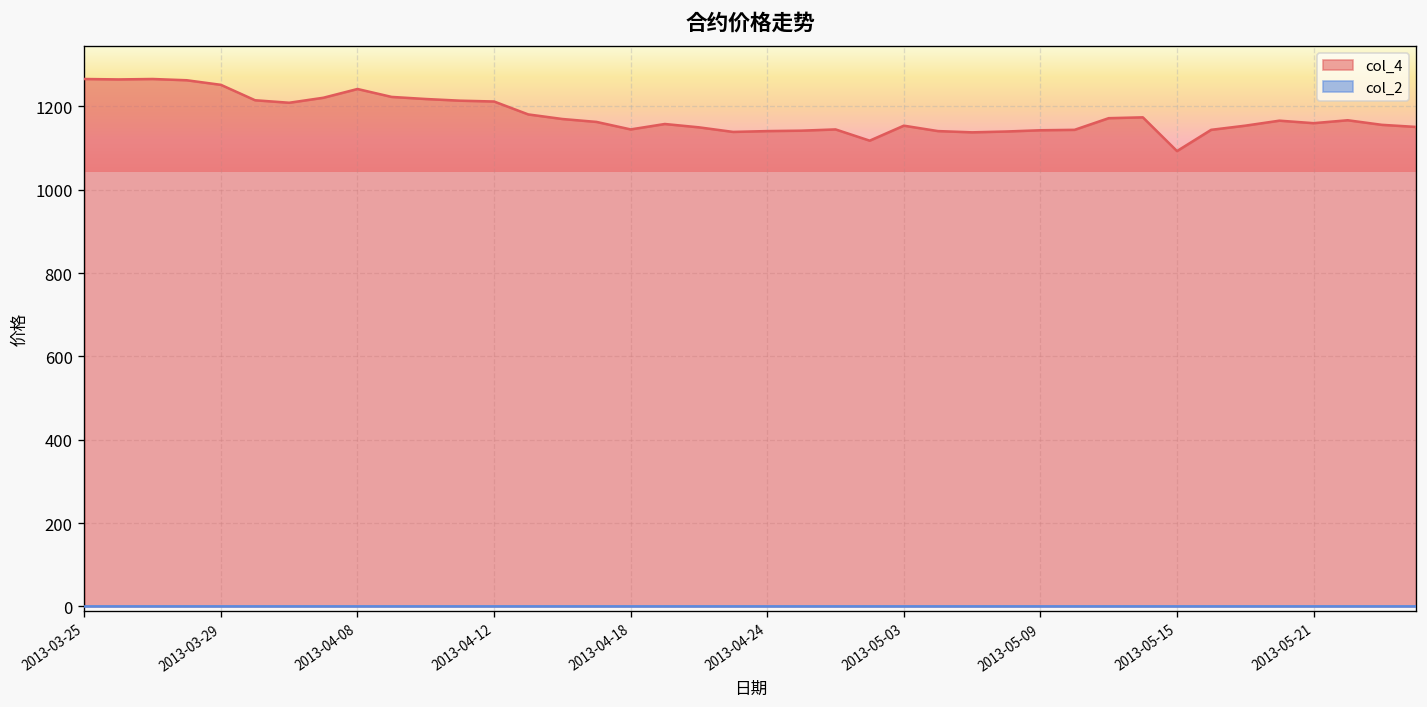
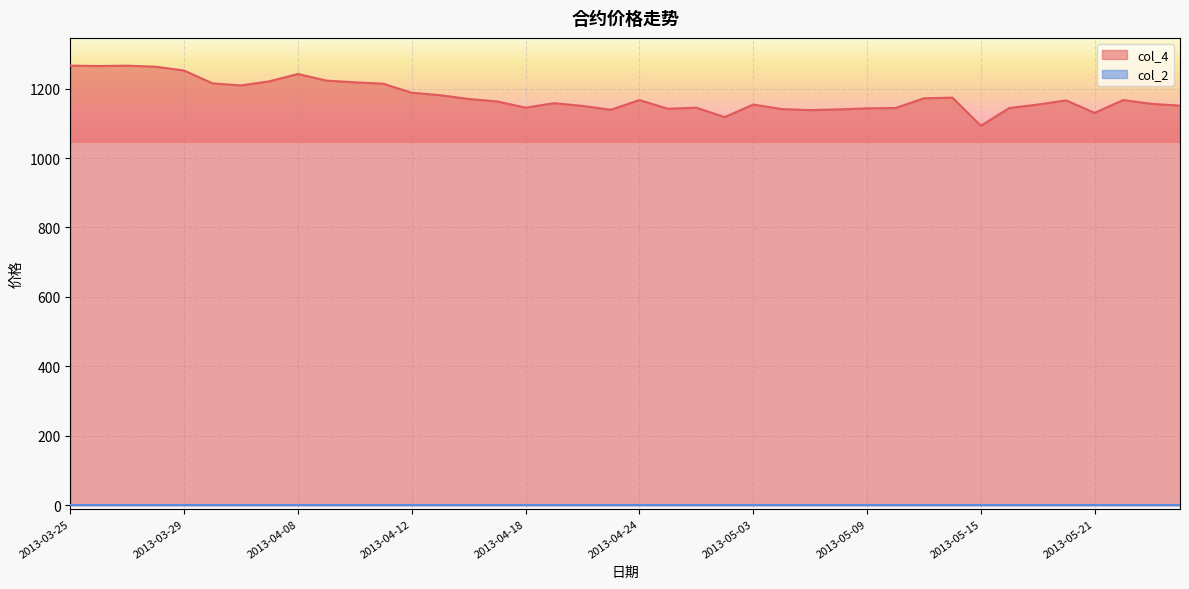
  {
    "col_4": {
      "2013-03-25": 1270,
      "2013-03-29": 1250,
      "2013-04-08": 1240,
-     "2013-04-12": 1210,
+     "2013-04-12": 1190,
      "2013-04-18": 1150,
-     "2013-04-24": 1140,
+     "2013-04-24": 1170,
      "2013-05-03": 1150,
      "2013-05-09": 1140,
      "2013-05-15": 1090,
-     "2013-05-21": 1160
+     "2013-05-21": 1130
    },
    "col_2": {
      "2013-03-25": 0,
      "2013-03-29": 0,
      "2013-04-08": 0,
      "2013-04-12": 0,
      "2013-04-18": 0,
      "2013-04-24": 0,
      "2013-05-03": 0,
      "2013-05-09": 0,
      "2013-05-15": 0,
      "2013-05-21": 0
    }
  }
